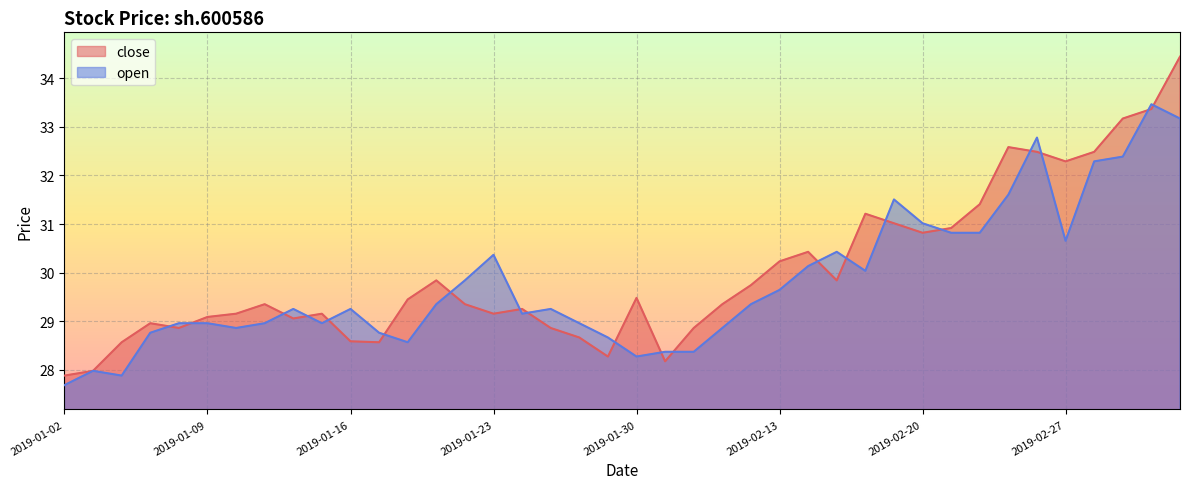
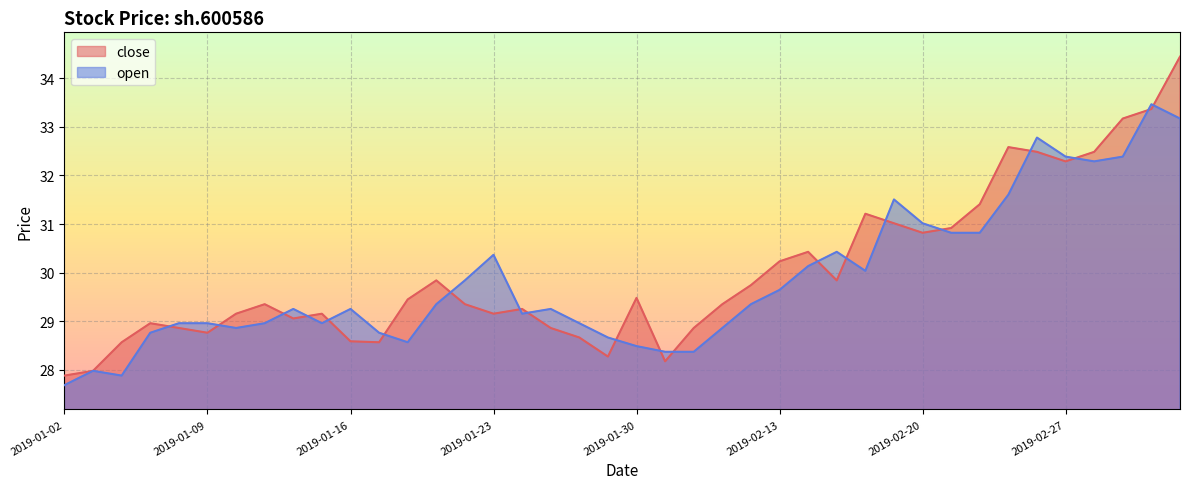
  {
    "close": {
      "2019-01-02": 27.9,
-     "2019-01-09": 29.1,
+     "2019-01-09": 28.8,
      "2019-01-16": 28.6,
      "2019-01-23": 29.2,
      "2019-01-30": 29.5,
      "2019-02-13": 30.2,
      "2019-02-20": 30.8,
      "2019-02-27": 32.3
    },
    "open": {
      "2019-01-02": 27.7,
      "2019-01-09": 29.0,
      "2019-01-16": 29.3,
      "2019-01-23": 30.4,
-     "2019-01-30": 28.3,
+     "2019-01-30": 28.5,
      "2019-02-13": 29.6,
      "2019-02-20": 31.0,
-     "2019-02-27": 30.7
+     "2019-02-27": 32.4
    }
  }
